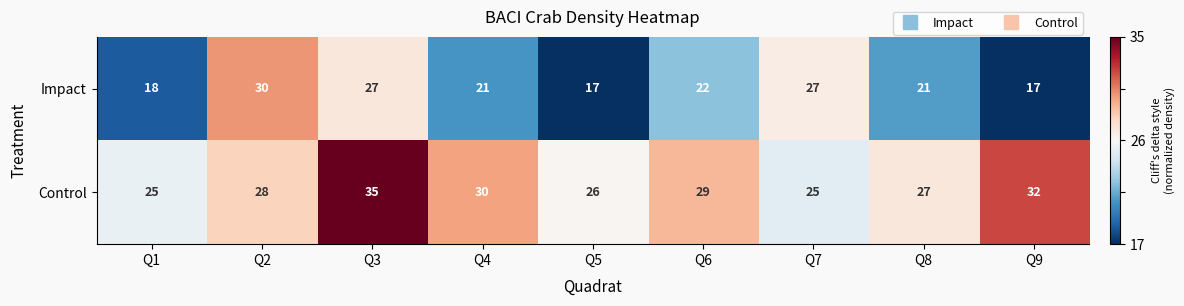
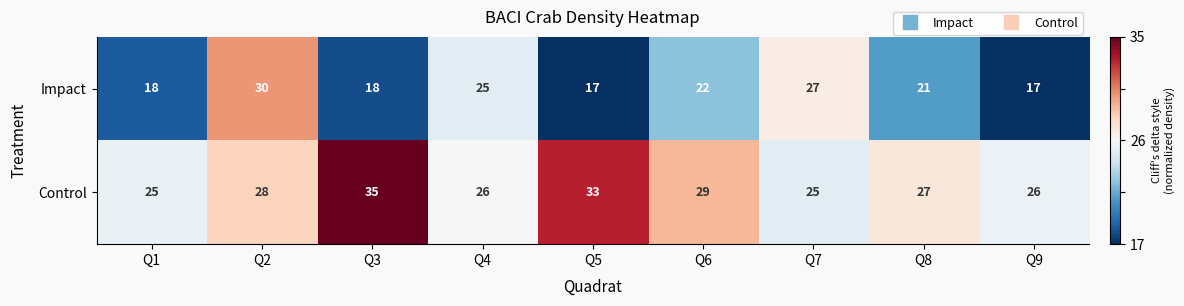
  {
    "Impact": {
      "Q1": 18,
      "Q2": 30,
-     "Q3": 27,
-     "Q4": 21,
+     "Q3": 18,
+     "Q4": 25,
      "Q5": 17,
      "Q6": 22,
      "Q7": 27,
      "Q8": 21,
      "Q9": 17
    },
    "Control": {
      "Q1": 25,
      "Q2": 28,
      "Q3": 35,
-     "Q4": 30,
-     "Q5": 26,
+     "Q4": 26,
+     "Q5": 33,
      "Q6": 29,
      "Q7": 25,
      "Q8": 27,
-     "Q9": 32
+     "Q9": 26
    }
  }
